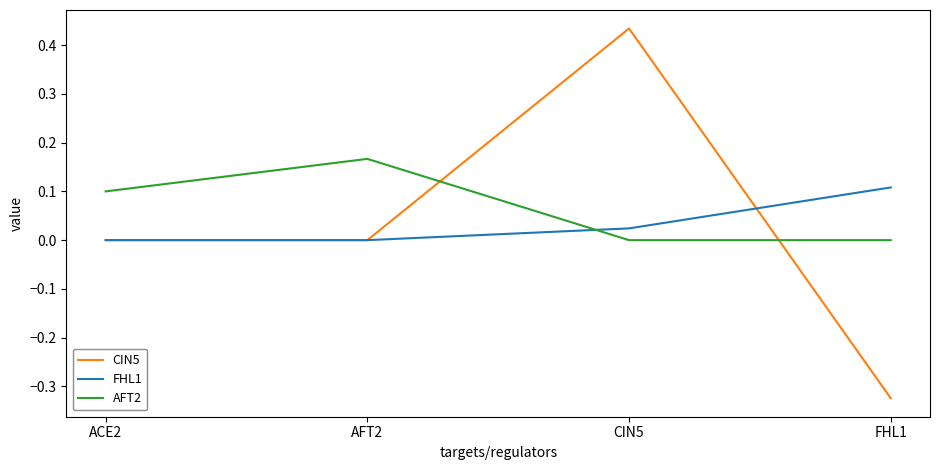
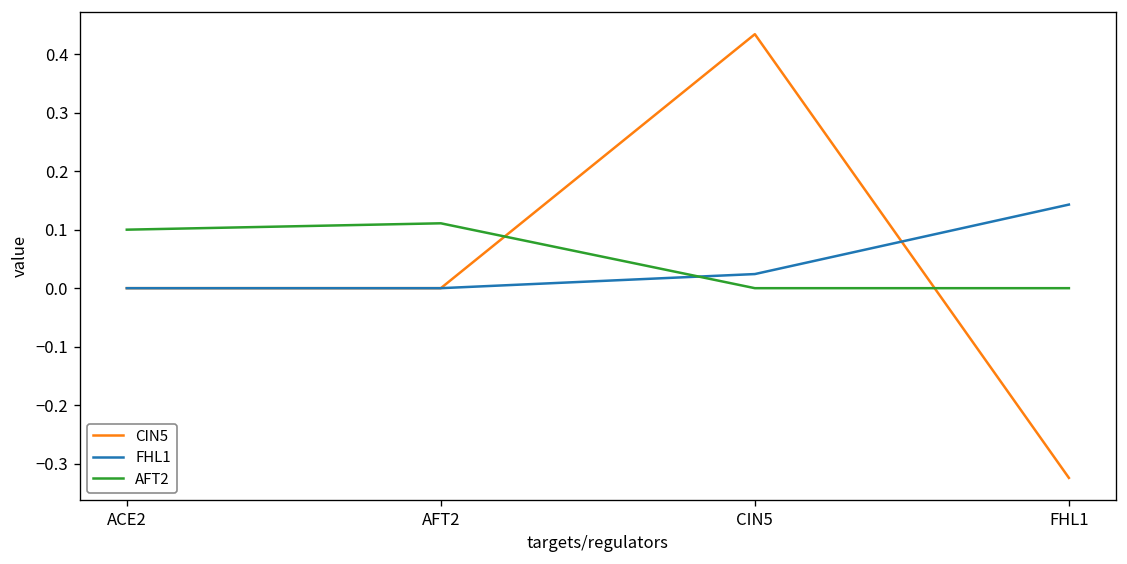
  {
    "CIN5": {
      "CIN5": 0.43,
      "FHL1": -0.32
    },
    "FHL1": {
      "CIN5": 0.02,
-     "FHL1": 0.11
+     "FHL1": 0.14
    },
    "AFT2": {
      "ACE2": 0.10,
-     "AFT2": 0.17,
+     "AFT2": 0.11,
      "CIN5": 0.00,
      "FHL1": 0.00
    }
  }
